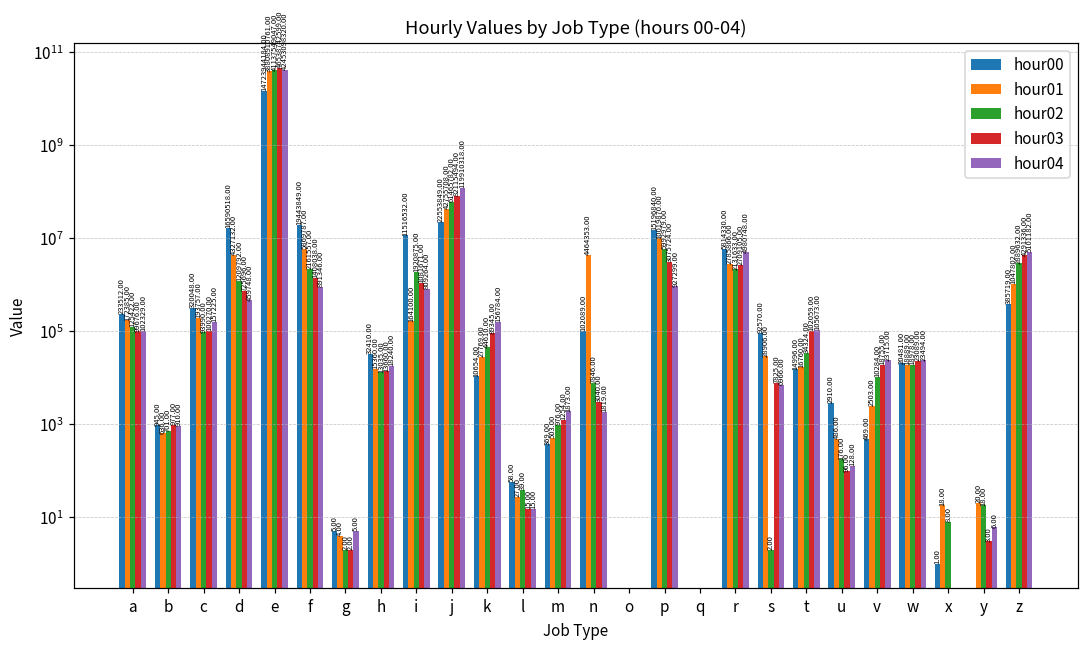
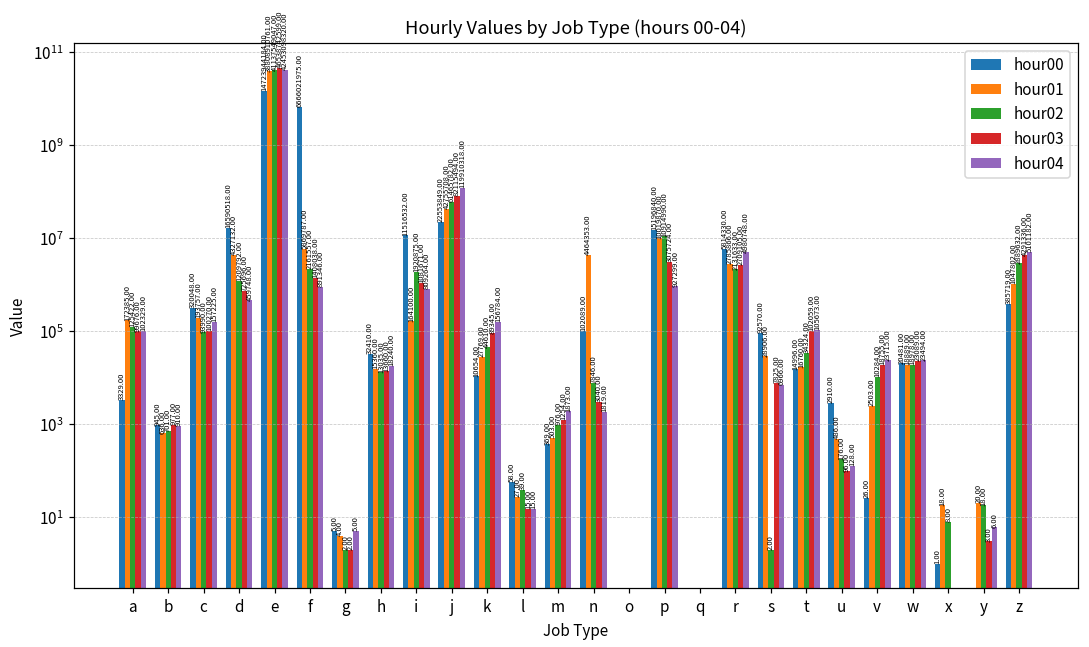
  {
    "hour00": {
-     "a": 233512.00,
+     "a": 3329.00,
      "d": 16590518.00,
-     "f": 19443849.00,
+     "f": 6666021975.00,
      "i": 11516532.00,
      "l": 58.00,
      "n": 102089.00,
      "s": 92570.00,
      "u": 2910.00,
-     "v": 469.00,
+     "v": 26.00,
      "x": 1.00
    },
    "hour01": {
      "d": 4327132.00,
      "i": 164100.00,
      "n": 4464353.00,
      "s": 28906.00,
      "u": 486.00,
      "v": 2503.00,
      "x": 18.00
    },
    "hour02": {
      "n": 7846.00,
-     "p": 5992979.00,
+     "p": 10914990.00,
      "s": 2.00,
      "u": 176.00,
      "x": 8.00
    },
    "hour03": {
      "y": 3.00
    },
    "hour04": {
      "g": 5.00,
      "p": 927299.00,
      "y": 6.00
    }
  }
